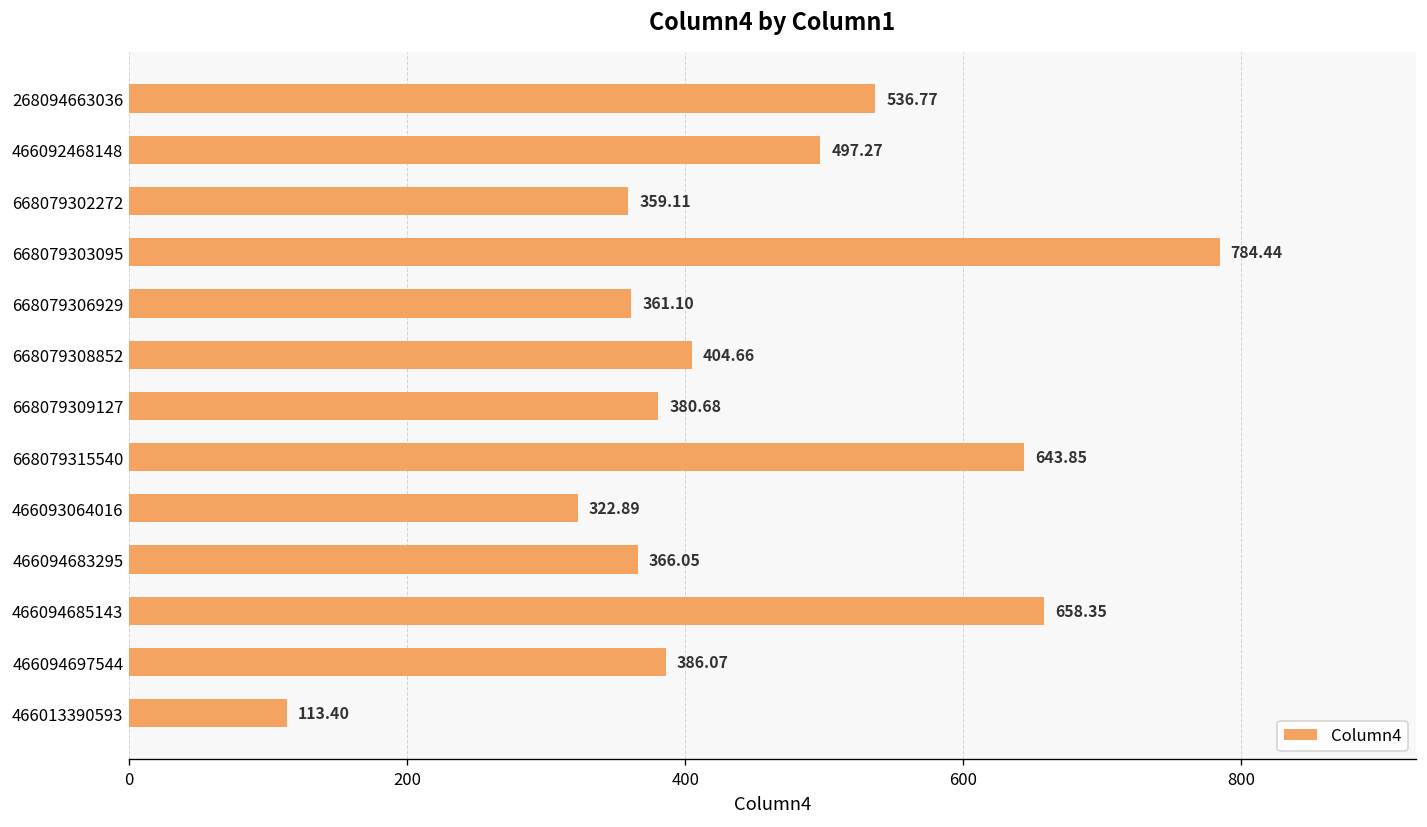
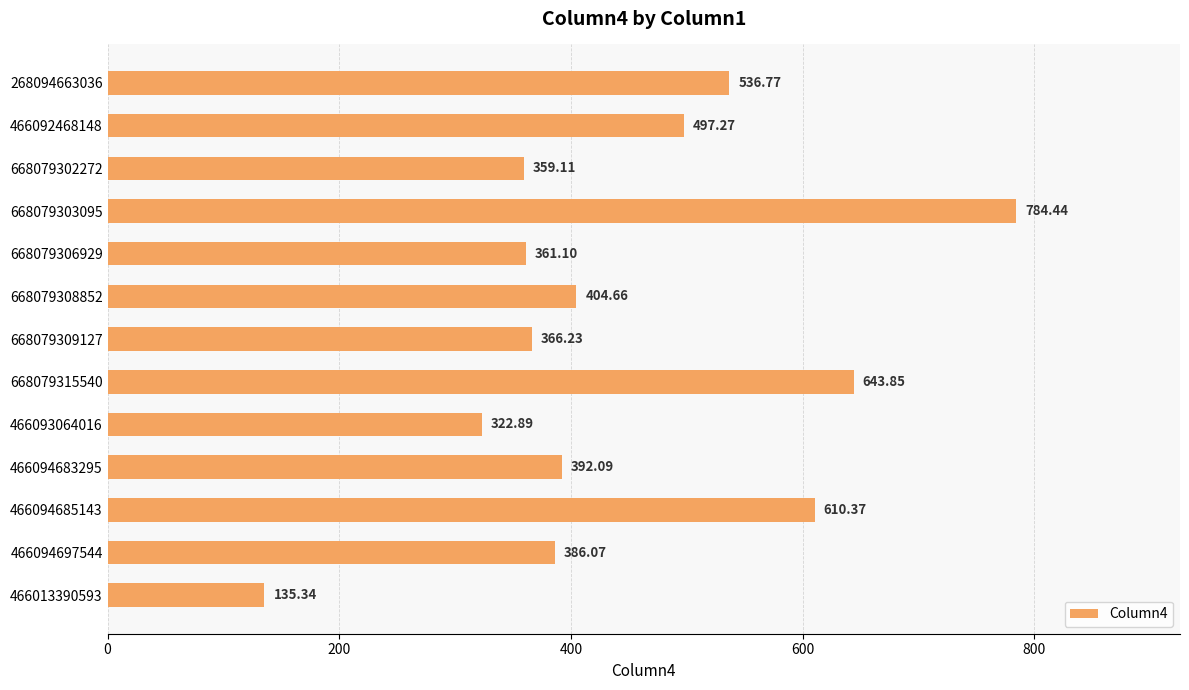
  {
    "268094663036": 536.77,
    "466092468148": 497.27,
    "668079302272": 359.11,
    "668079303095": 784.44,
    "668079306929": 361.10,
    "668079308852": 404.66,
-   "668079309127": 380.68,
+   "668079309127": 366.23,
    "668079315540": 643.85,
    "466093064016": 322.89,
-   "466094683295": 366.05,
-   "466094685143": 658.35,
+   "466094683295": 392.09,
+   "466094685143": 610.37,
    "466094697544": 386.07,
-   "466013390593": 113.40
+   "466013390593": 135.34
  }
